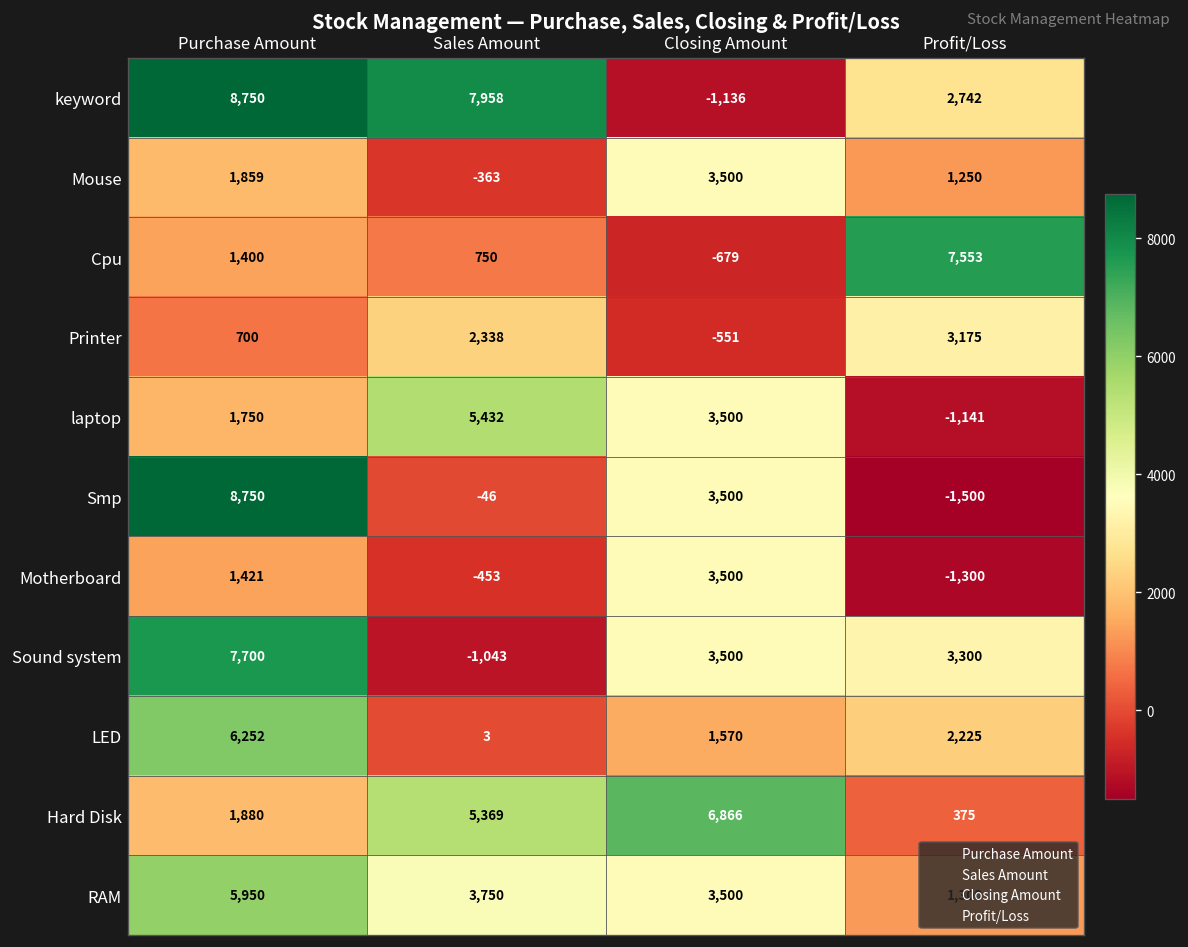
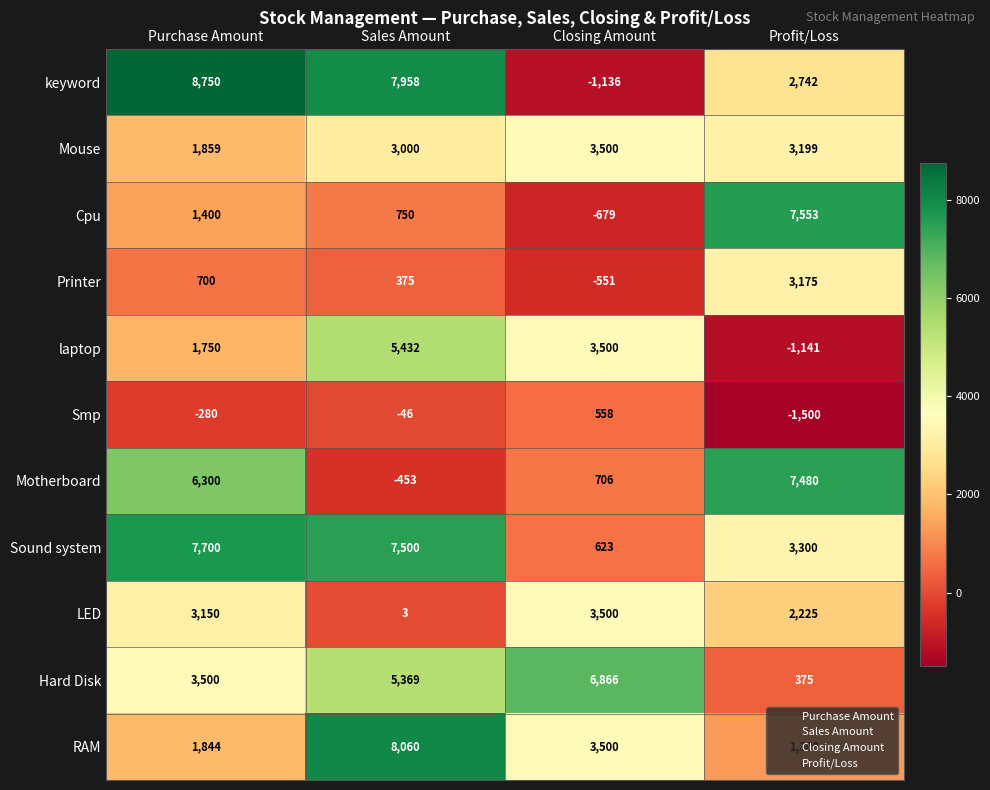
  {
    "keyword": {
      "Purchase Amount": "8,750",
      "Sales Amount": "7,958",
      "Closing Amount": "-1,136",
      "Profit/Loss": "2,742"
    },
    "Mouse": {
      "Purchase Amount": "1,859",
-     "Sales Amount": "-363",
+     "Sales Amount": "3,000",
      "Closing Amount": "3,500",
-     "Profit/Loss": "1,250"
+     "Profit/Loss": "3,199"
    },
    "Cpu": {
      "Purchase Amount": "1,400",
      "Sales Amount": "750",
      "Closing Amount": "-679",
      "Profit/Loss": "7,553"
    },
    "Printer": {
      "Purchase Amount": "700",
-     "Sales Amount": "2,338",
+     "Sales Amount": "375",
      "Closing Amount": "-551",
      "Profit/Loss": "3,175"
    },
    "laptop": {
      "Purchase Amount": "1,750",
      "Sales Amount": "5,432",
      "Closing Amount": "3,500",
      "Profit/Loss": "-1,141"
    },
    "Smp": {
-     "Purchase Amount": "8,750",
+     "Purchase Amount": "-280",
      "Sales Amount": "-46",
-     "Closing Amount": "3,500",
+     "Closing Amount": "558",
      "Profit/Loss": "-1,500"
    },
    "Motherboard": {
-     "Purchase Amount": "1,421",
+     "Purchase Amount": "6,300",
      "Sales Amount": "-453",
-     "Closing Amount": "3,500",
-     "Profit/Loss": "-1,300"
+     "Closing Amount": "706",
+     "Profit/Loss": "7,480"
    },
    "Sound system": {
      "Purchase Amount": "7,700",
-     "Sales Amount": "-1,043",
-     "Closing Amount": "3,500",
+     "Sales Amount": "7,500",
+     "Closing Amount": "623",
      "Profit/Loss": "3,300"
    },
    "LED": {
-     "Purchase Amount": "6,252",
+     "Purchase Amount": "3,150",
      "Sales Amount": "3",
-     "Closing Amount": "1,570",
+     "Closing Amount": "3,500",
      "Profit/Loss": "2,225"
    },
    "Hard Disk": {
-     "Purchase Amount": "1,880",
+     "Purchase Amount": "3,500",
      "Sales Amount": "5,369",
      "Closing Amount": "6,866",
      "Profit/Loss": "375"
    },
    "RAM": {
-     "Purchase Amount": "5,950",
-     "Sales Amount": "3,750",
+     "Purchase Amount": "1,844",
+     "Sales Amount": "8,060",
      "Closing Amount": "3,500"
    }
  }
